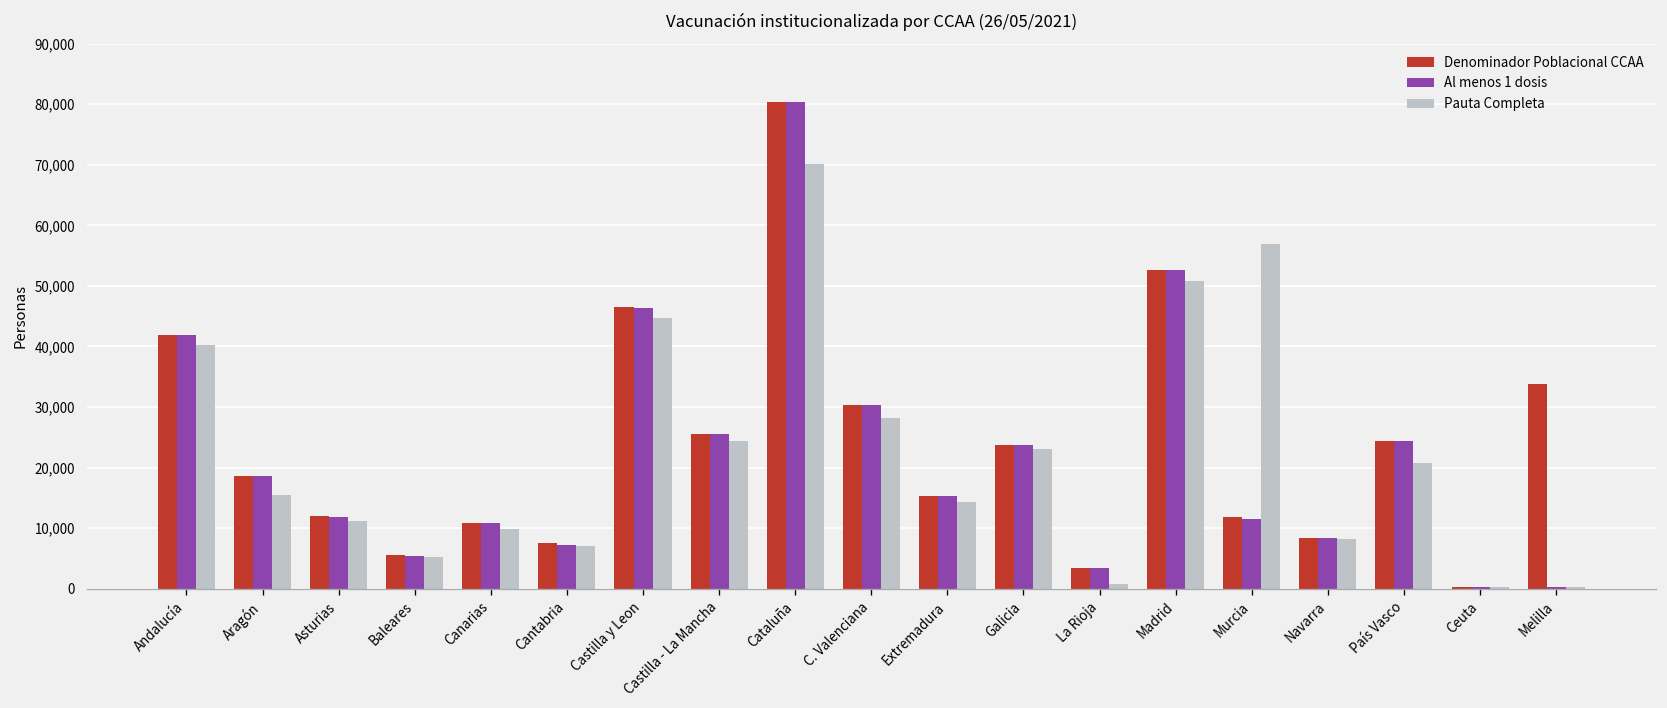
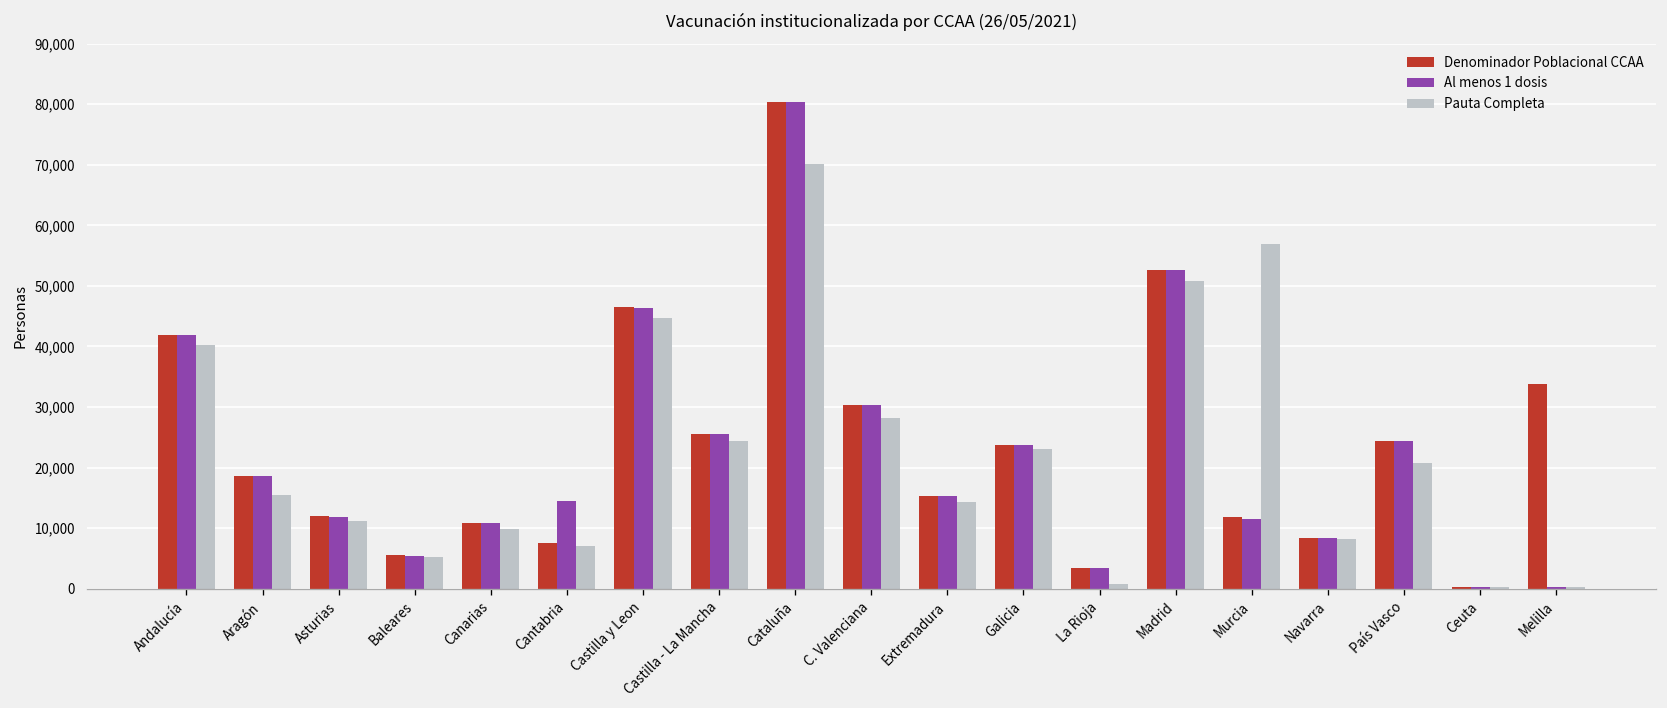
  {
    "Denominador Poblacional CCAA": {
      "Andalucía": "42,000",
      "Aragón": "19,000",
      "Asturias": "12,000",
      "Baleares": "5,000",
      "Canarias": "11,000",
      "Cantabria": "7,000",
      "Castilla y Leon": "47,000",
      "Castilla - La Mancha": "26,000",
      "Cataluña": "80,000",
      "C. Valenciana": "30,000",
      "Extremadura": "15,000",
      "Galicia": "24,000",
      "La Rioja": "3,000",
      "Madrid": "53,000",
      "Murcia": "12,000",
      "Navarra": "8,000",
      "País Vasco": "24,000",
      "Melilla": "34,000"
    },
    "Al menos 1 dosis": {
      "Andalucía": "42,000",
      "Aragón": "19,000",
      "Asturias": "12,000",
      "Baleares": "5,000",
      "Canarias": "11,000",
-     "Cantabria": "7,000",
+     "Cantabria": "14,000",
      "Castilla y Leon": "46,000",
      "Castilla - La Mancha": "26,000",
      "Cataluña": "80,000",
      "C. Valenciana": "30,000",
      "Extremadura": "15,000",
      "Galicia": "24,000",
      "La Rioja": "3,000",
      "Madrid": "53,000",
      "Murcia": "11,000",
      "Navarra": "8,000",
      "País Vasco": "24,000"
    },
    "Pauta Completa": {
      "Andalucía": "40,000",
      "Aragón": "15,000",
      "Asturias": "11,000",
      "Baleares": "5,000",
      "Canarias": "10,000",
      "Cantabria": "7,000",
      "Castilla y Leon": "45,000",
      "Castilla - La Mancha": "24,000",
      "Cataluña": "70,000",
      "C. Valenciana": "28,000",
      "Extremadura": "14,000",
      "Galicia": "23,000",
      "La Rioja": "1,000",
      "Madrid": "51,000",
      "Murcia": "57,000",
      "Navarra": "8,000",
      "País Vasco": "21,000"
    }
  }
